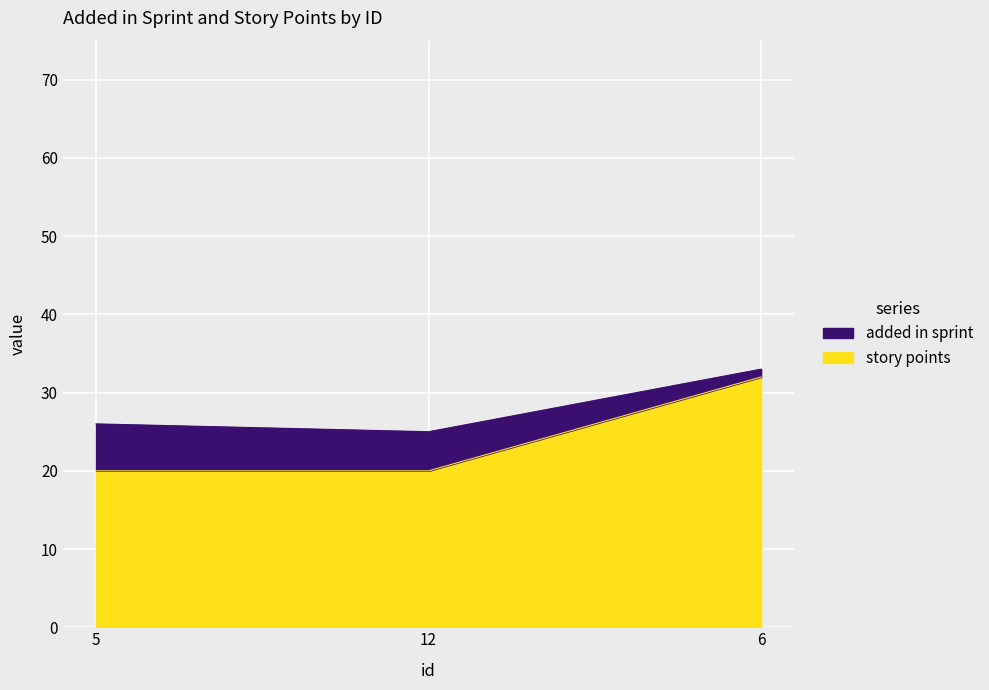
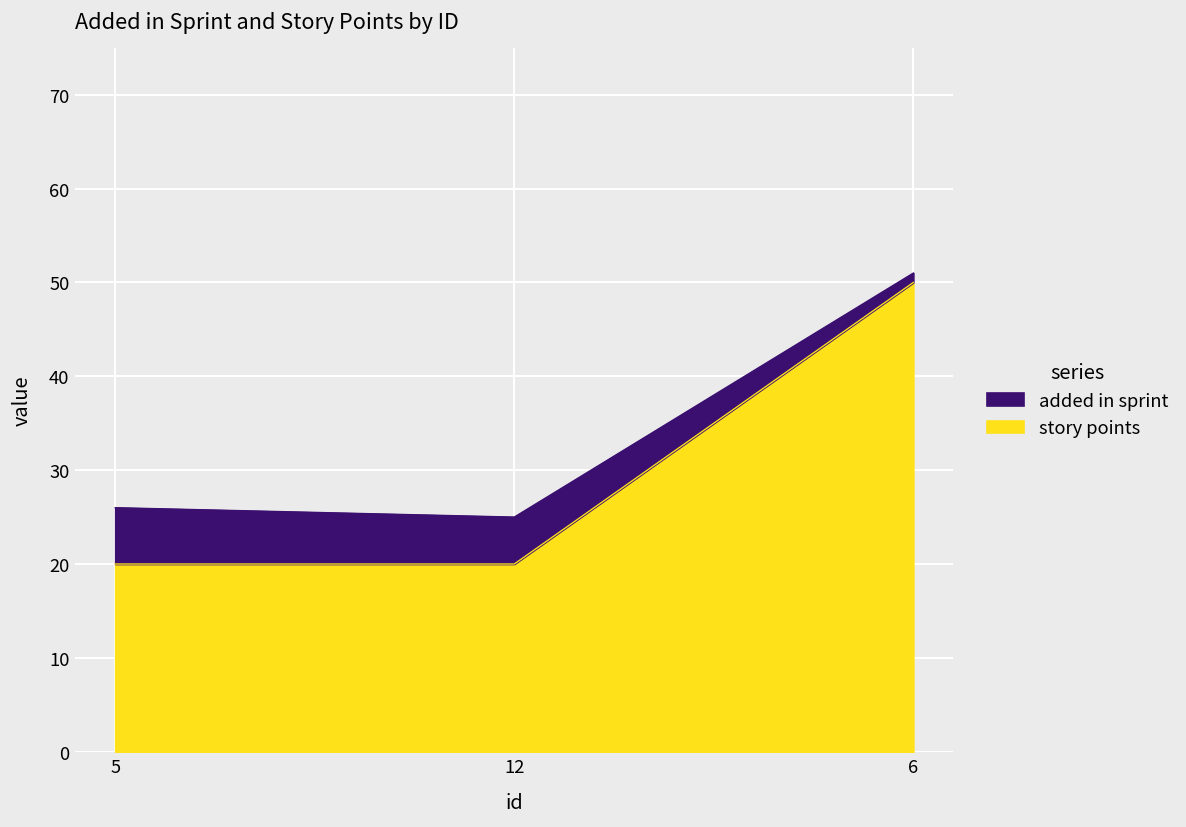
  {
    "story points": {
      "5": 20,
      "12": 20,
-     "6": 32
+     "6": 50
    },
    "added in sprint": {
      "5": 6,
      "12": 5,
      "6": 1
    }
  }
